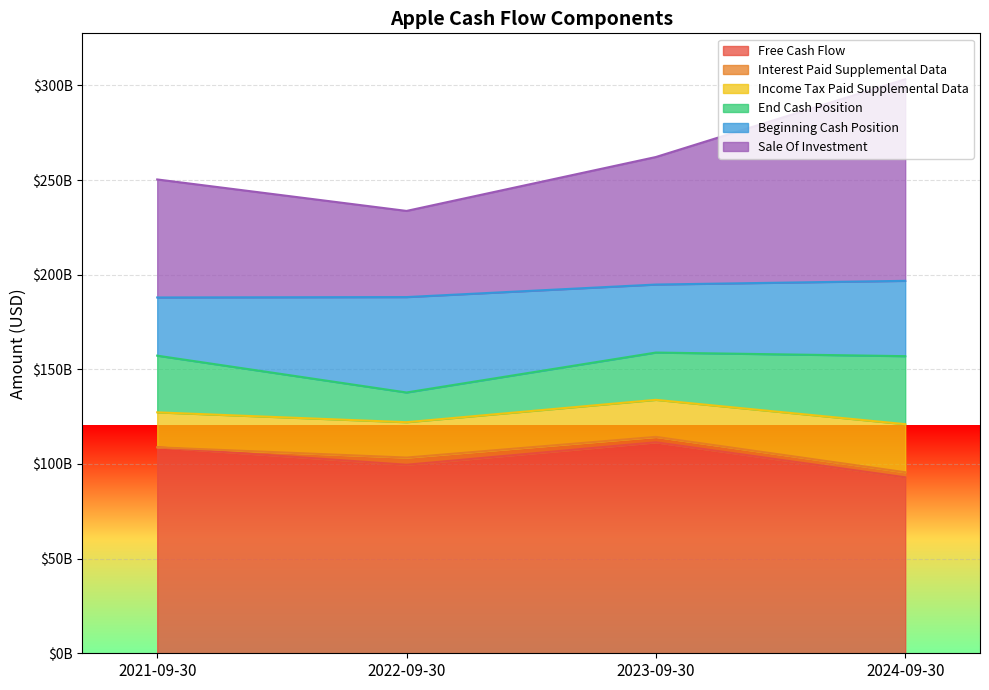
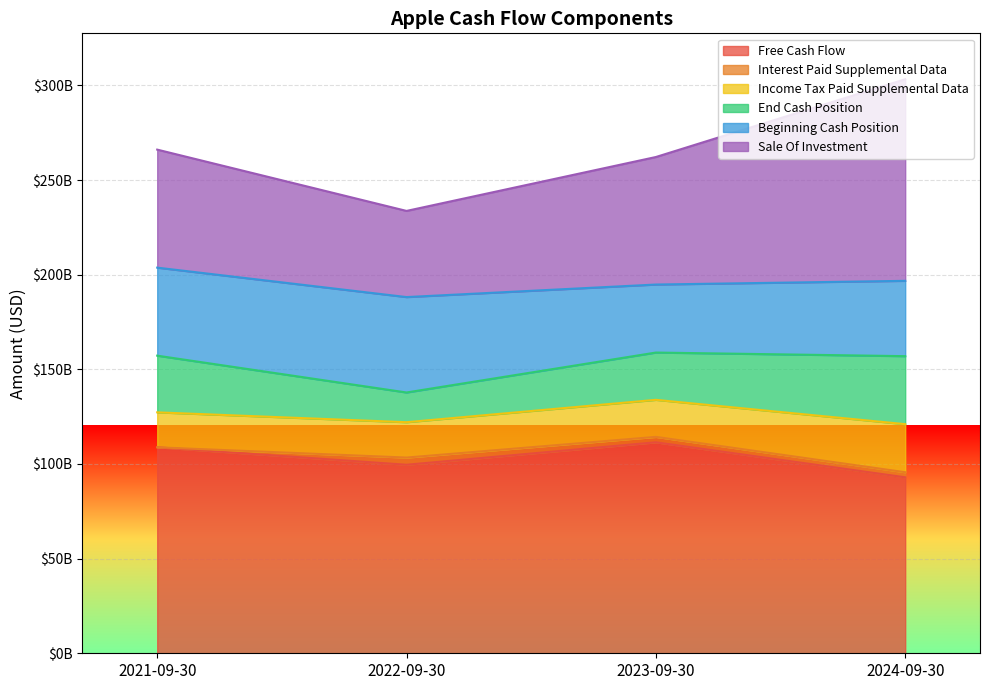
  {
    "Income Tax Paid Supplemental Data": {
      "2021-09-30": "$18000000000",
      "2022-09-30": "$19000000000",
      "2023-09-30": "$20000000000",
      "2024-09-30": "$25000000000"
    },
    "End Cash Position": {
      "2021-09-30": "$30000000000",
      "2022-09-30": "$16000000000",
      "2023-09-30": "$25000000000",
      "2024-09-30": "$36000000000"
    },
    "Beginning Cash Position": {
-     "2021-09-30": "$31000000000",
+     "2021-09-30": "$46000000000",
      "2022-09-30": "$50000000000",
      "2023-09-30": "$36000000000",
      "2024-09-30": "$40000000000"
    },
    "Sale Of Investment": {
      "2021-09-30": "$62000000000",
      "2022-09-30": "$46000000000",
      "2023-09-30": "$67000000000"
    }
  }
